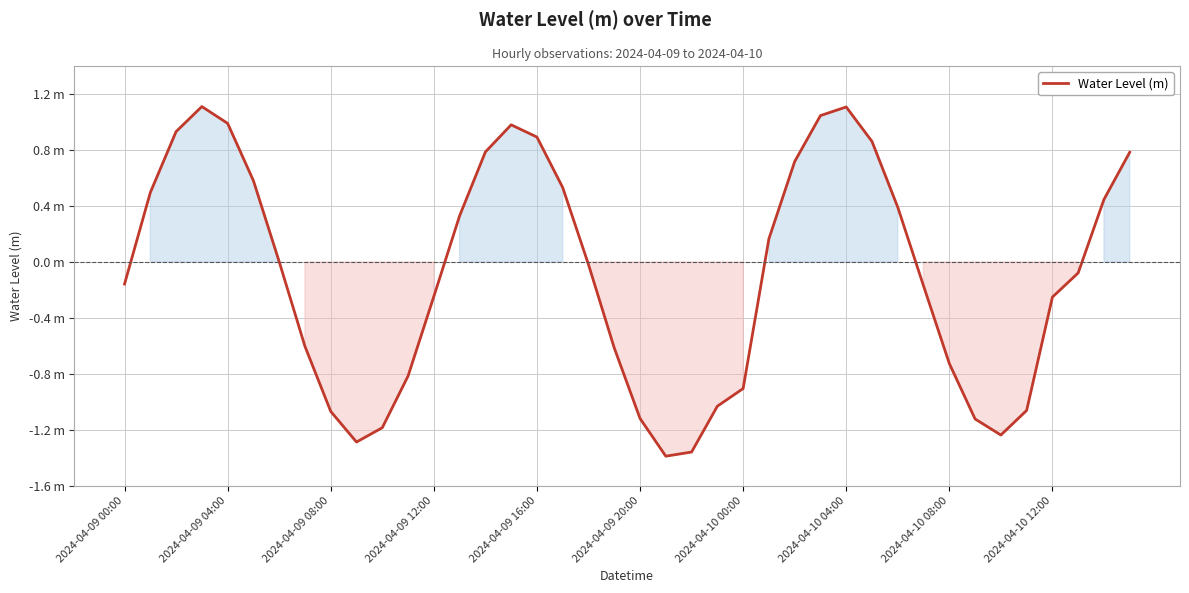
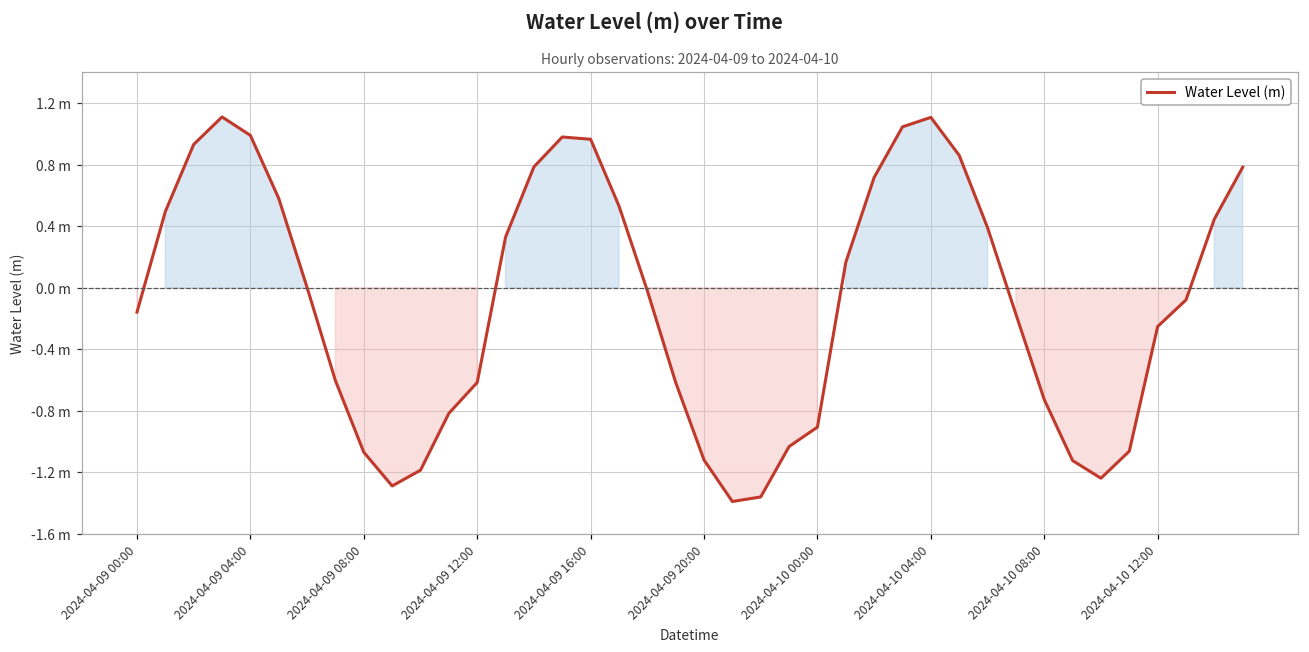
  {
    "2024-04-09 00:00": "-0.16 m",
    "2024-04-09 04:00": "0.99 m",
    "2024-04-09 08:00": "-1.07 m",
-   "2024-04-09 12:00": "-0.25 m",
-   "2024-04-09 16:00": "0.89 m",
+   "2024-04-09 12:00": "-0.62 m",
+   "2024-04-09 16:00": "0.97 m",
    "2024-04-09 20:00": "-1.12 m",
    "2024-04-10 00:00": "-0.91 m",
    "2024-04-10 04:00": "1.11 m",
    "2024-04-10 08:00": "-0.73 m",
    "2024-04-10 12:00": "-0.25 m"
  }
